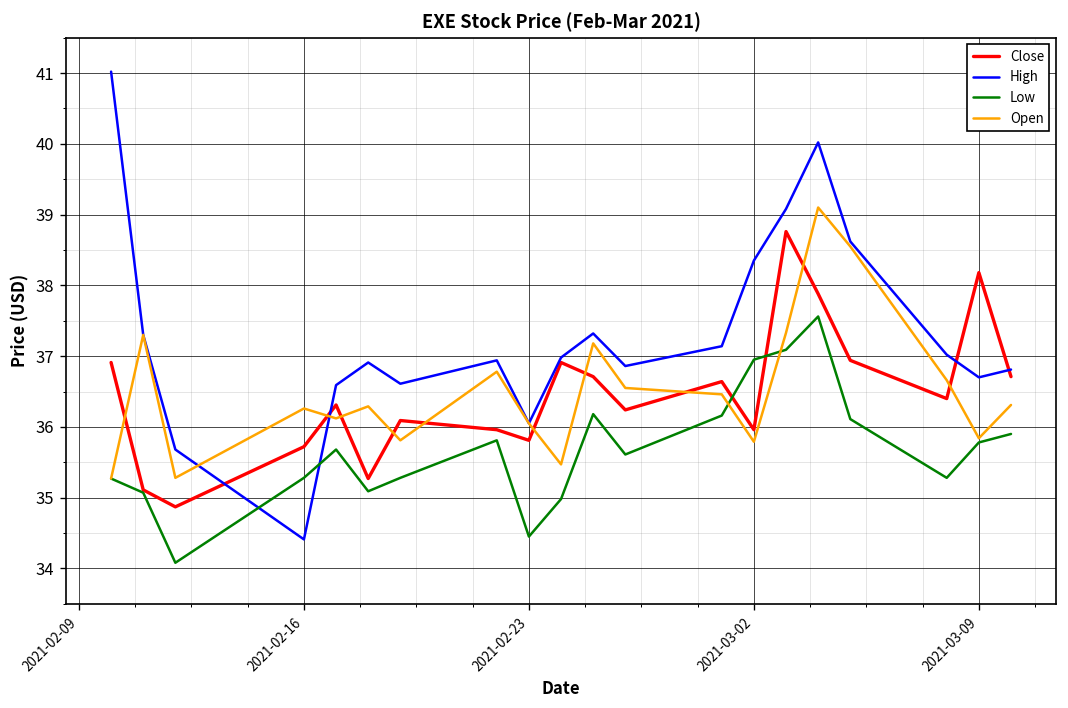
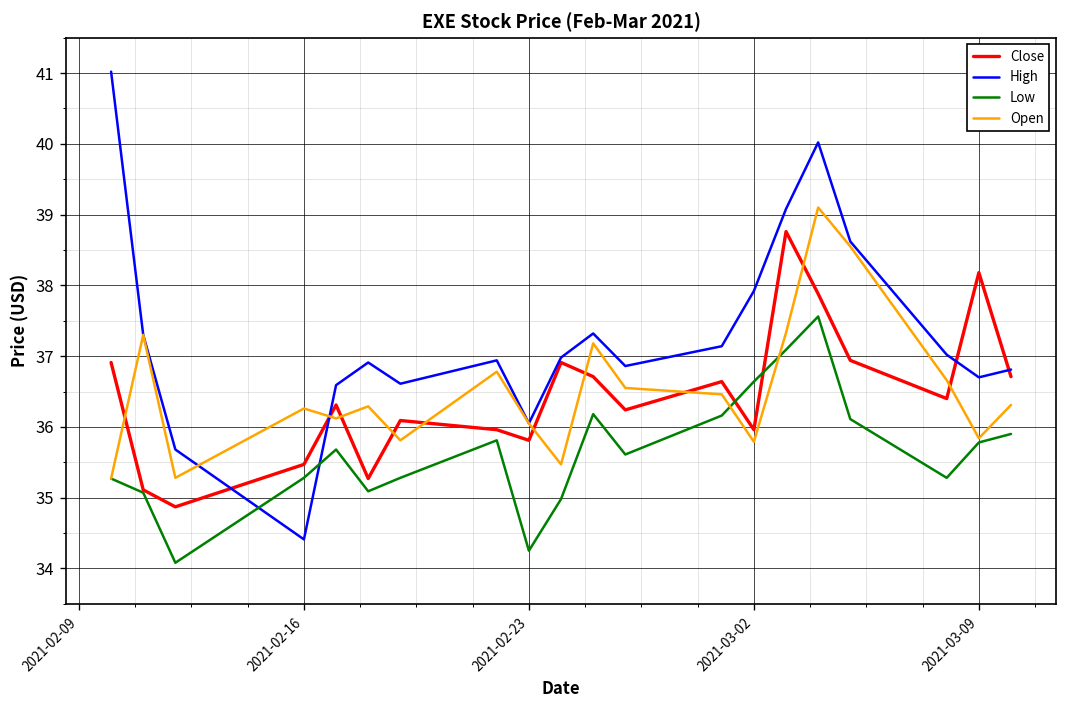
  {
    "Close": {
-     "2021-02-16": 35.7,
+     "2021-02-16": 35.5,
      "2021-02-23": 35.8,
      "2021-03-02": 36.0,
      "2021-03-09": 38.2
    },
    "High": {
      "2021-02-16": 34.4,
-     "2021-03-02": 38.4,
+     "2021-03-02": 37.9,
      "2021-03-09": 36.7
    },
    "Low": {
      "2021-02-16": 35.3,
-     "2021-02-23": 34.5,
-     "2021-03-02": 37.0,
+     "2021-02-23": 34.3,
+     "2021-03-02": 36.6,
      "2021-03-09": 35.8
    },
    "Open": {
      "2021-02-16": 36.3,
      "2021-03-02": 35.8,
      "2021-03-09": 35.8
    }
  }
